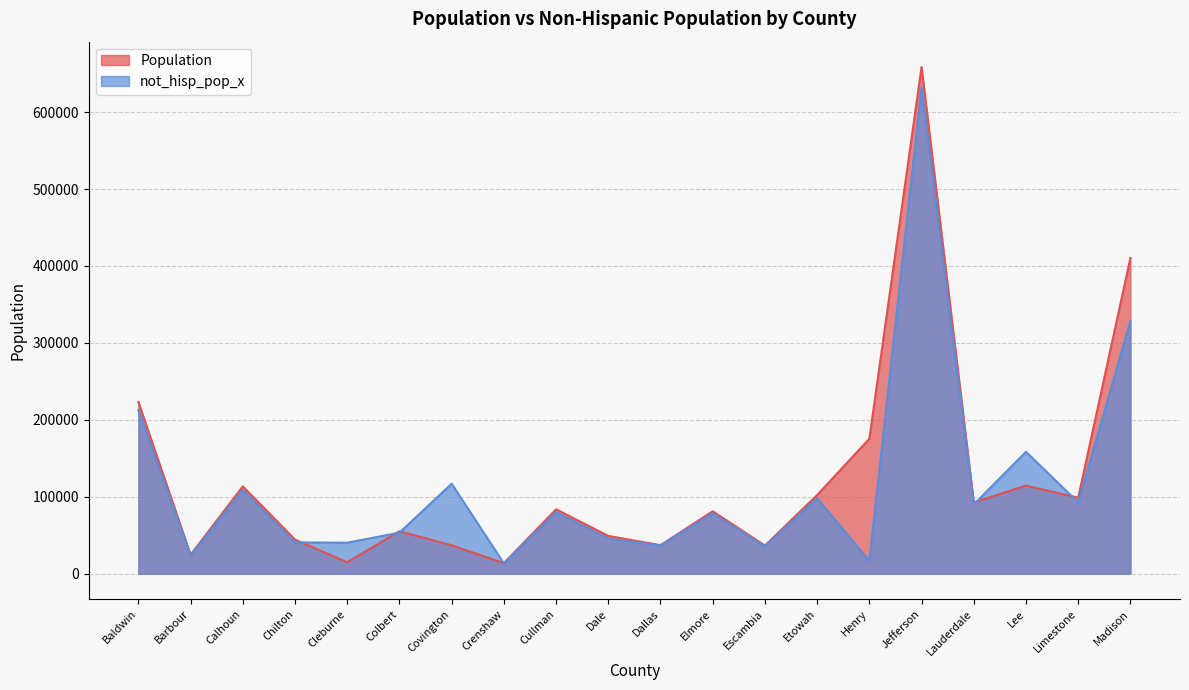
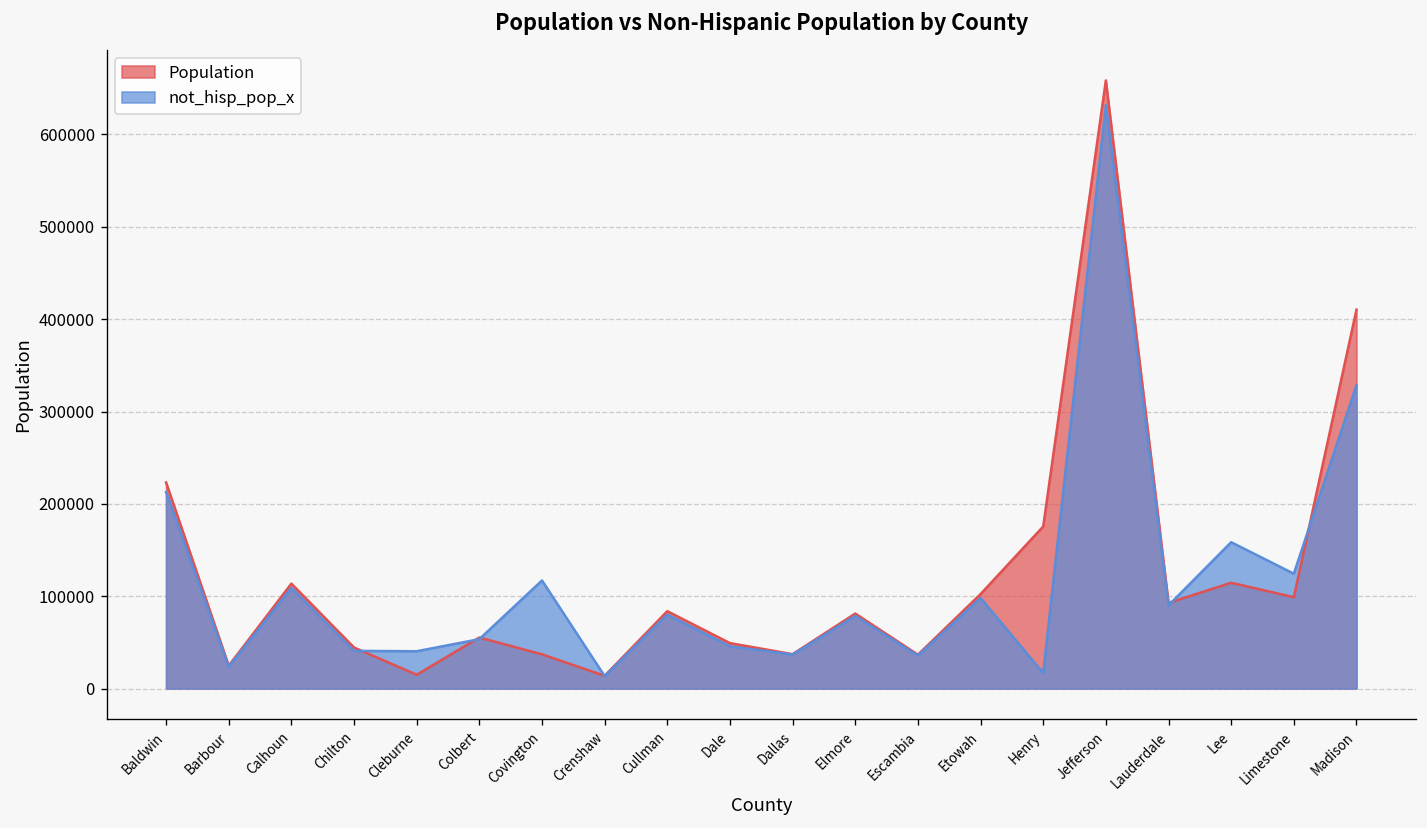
  {
    "Population": {
      "Baldwin": 220000,
      "Calhoun": 110000,
      "Chilton": 40000,
      "Cleburne": 10000,
      "Covington": 40000,
      "Cullman": 80000,
      "Dale": 50000,
      "Etowah": 100000,
      "Henry": 180000,
      "Jefferson": 660000,
      "Lee": 110000,
      "Limestone": 100000,
      "Madison": 410000
    },
    "not_hisp_pop_x": {
      "Baldwin": 210000,
      "Calhoun": 110000,
      "Chilton": 40000,
      "Cleburne": 40000,
      "Covington": 120000,
      "Cullman": 80000,
      "Dale": 50000,
      "Etowah": 100000,
      "Henry": 20000,
      "Jefferson": 630000,
      "Lee": 160000,
-     "Limestone": 90000,
+     "Limestone": 120000,
      "Madison": 330000
    }
  }
